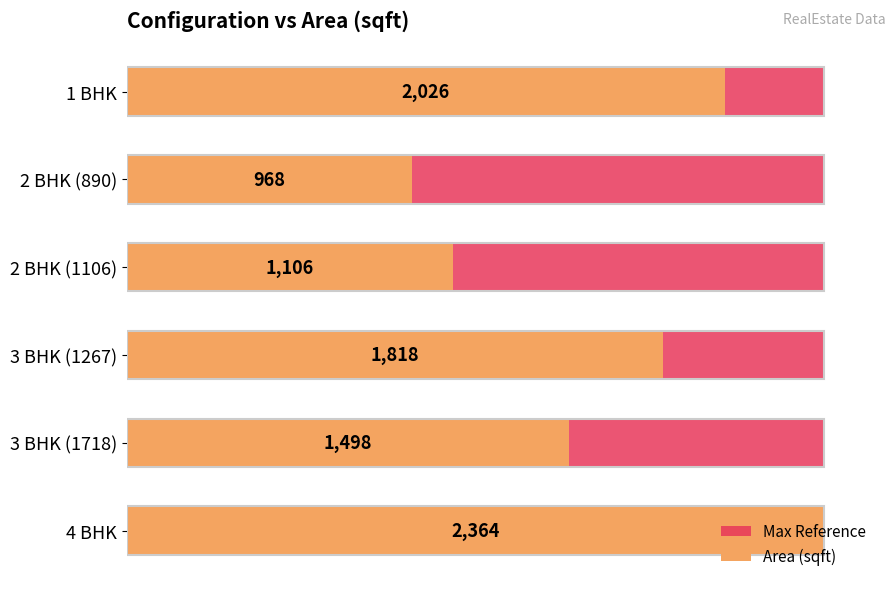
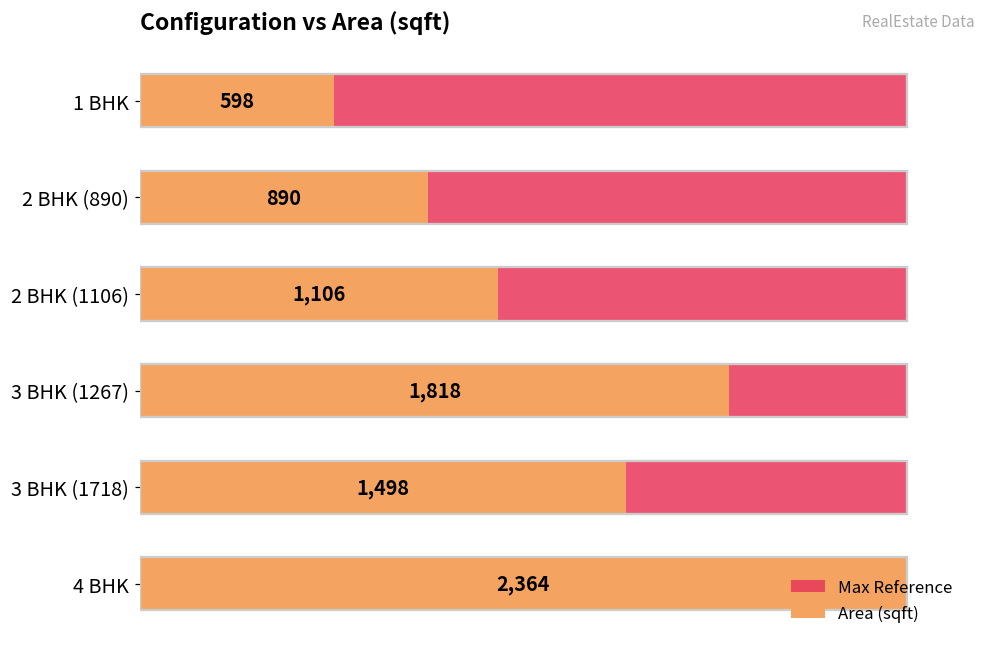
  {
    "Max Reference": {
      "4 BHK": "2,364"
    },
    "Area (sqft)": {
-     "1 BHK": "2,026",
-     "2 BHK (890)": "968",
+     "1 BHK": "598",
+     "2 BHK (890)": "890",
      "4 BHK": "2,364"
    }
  }
